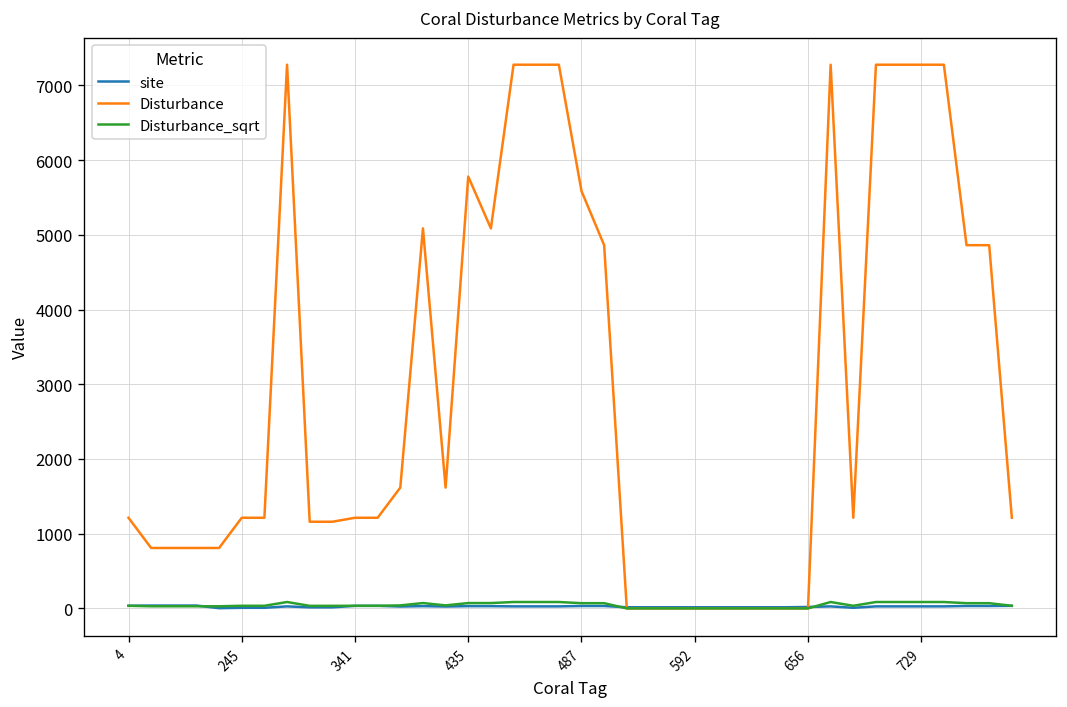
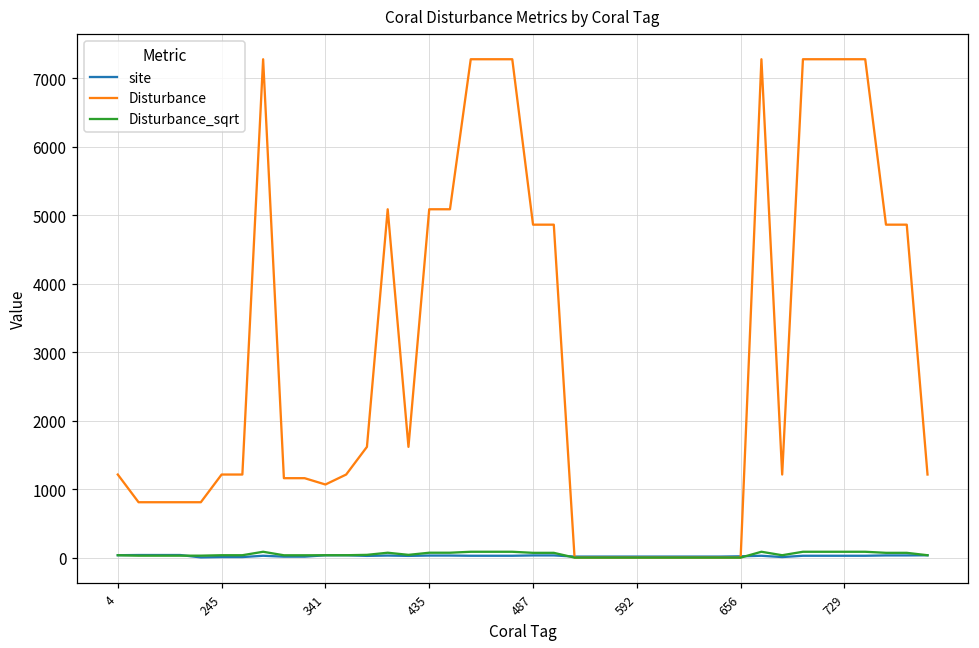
  {
    "site": {
      "435": 0,
      "729": 0
    },
    "Disturbance": {
      "245": 1200,
-     "341": 1200,
-     "435": 5800,
-     "487": 5600,
+     "341": 1100,
+     "435": 5100,
+     "487": 4900,
      "729": 7300
    },
    "Disturbance_sqrt": {
      "435": 100,
      "729": 100
    }
  }
